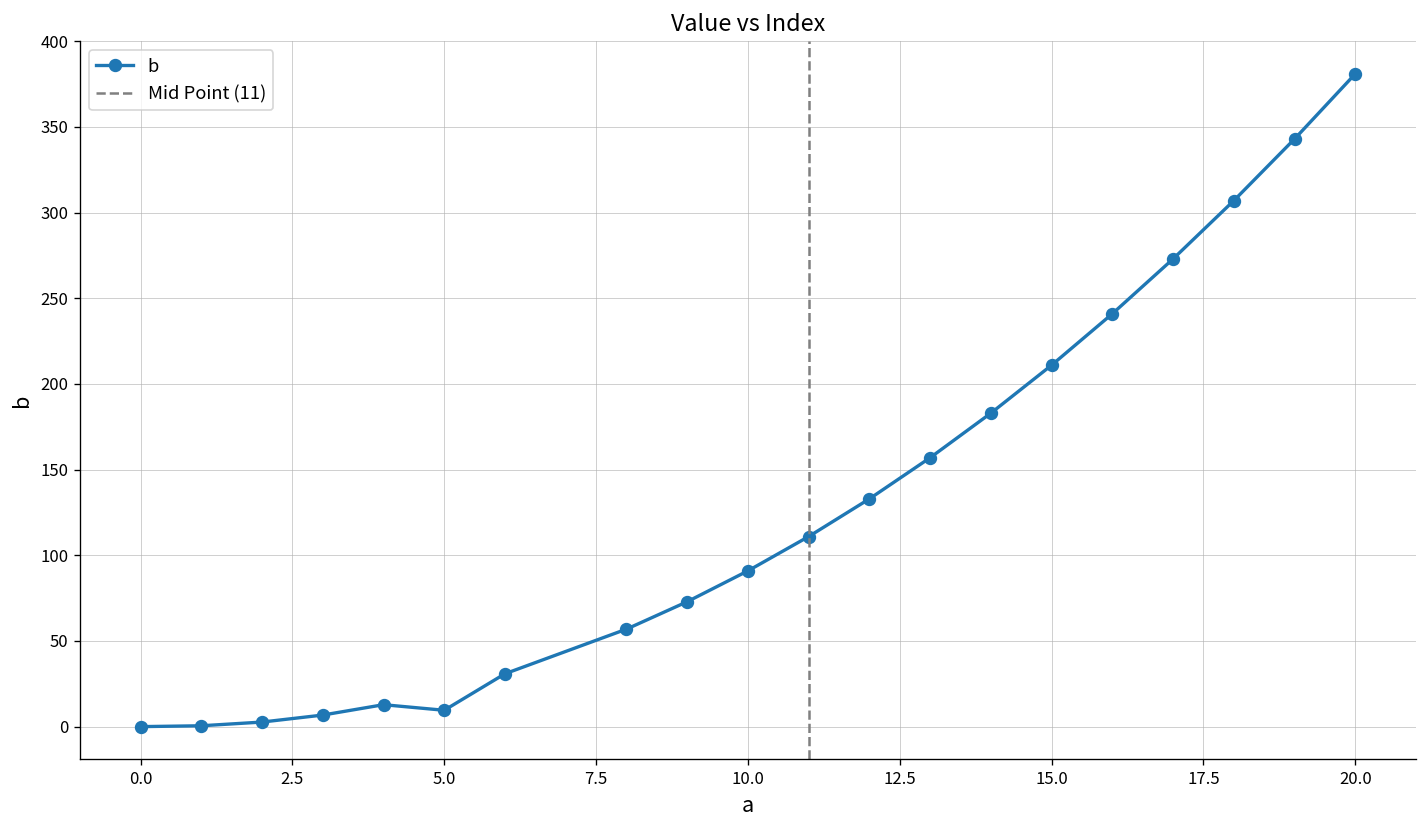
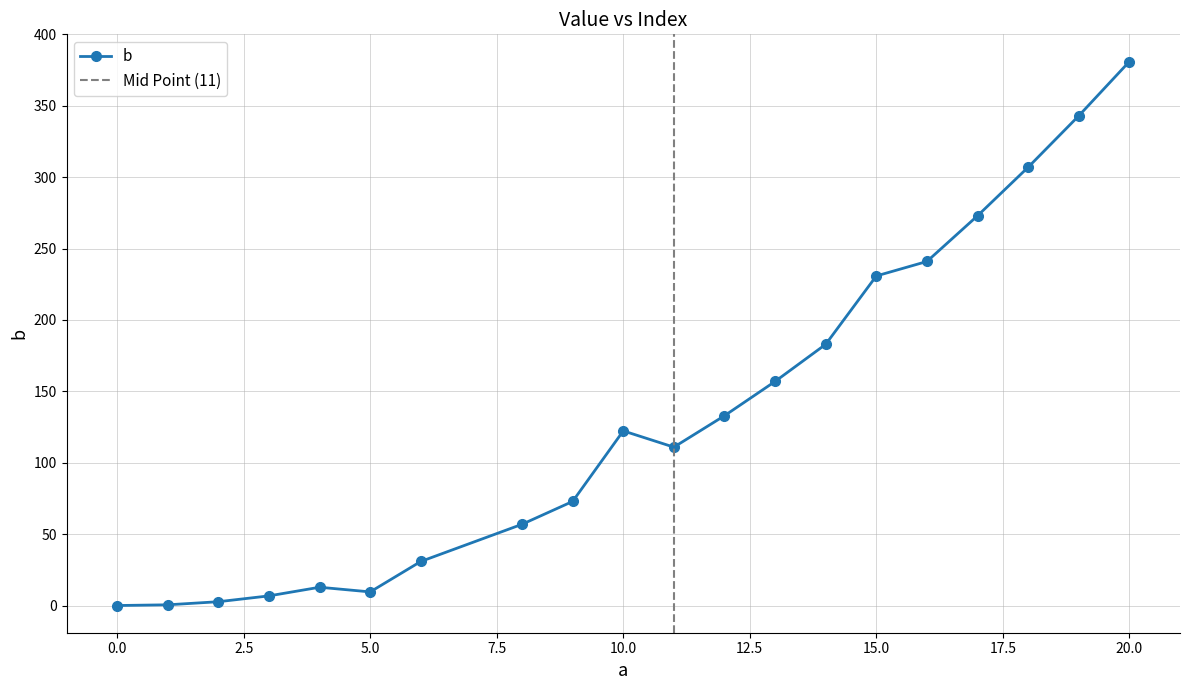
  {
    "0.0": 0,
    "5.0": 10,
-   "10.0": 91,
-   "15.0": 211,
+   "10.0": 122,
+   "15.0": 231,
    "20.0": 381
  }
